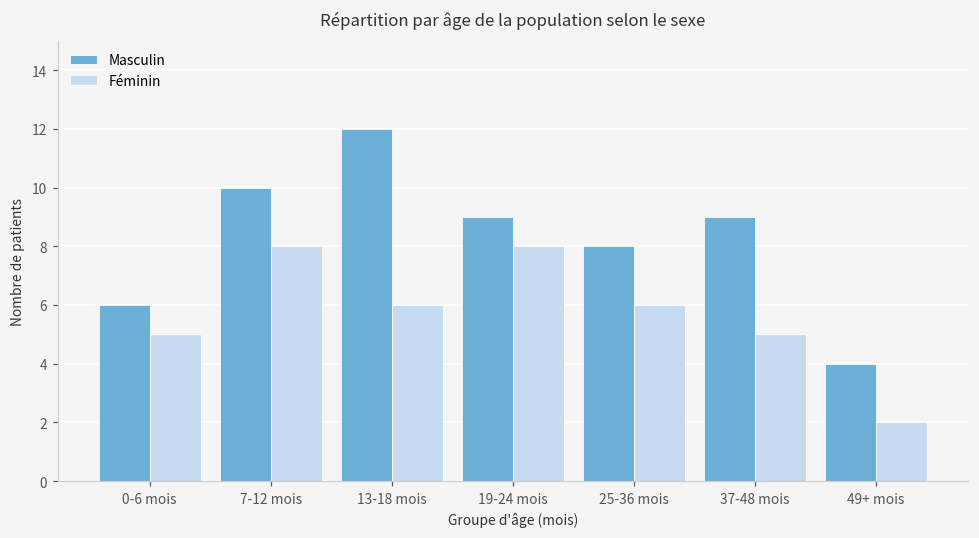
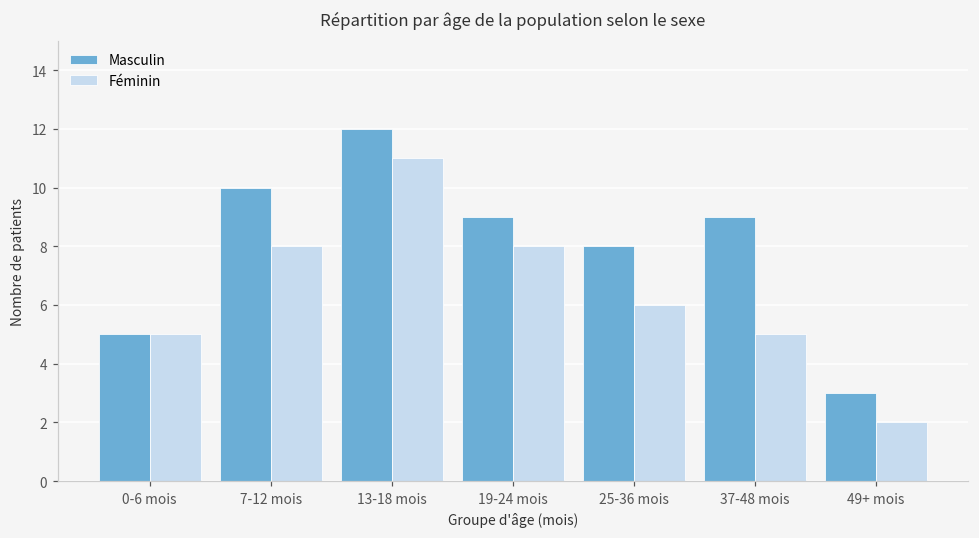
  {
    "Masculin": {
-     "0-6 mois": 6,
+     "0-6 mois": 5,
      "7-12 mois": 10,
      "13-18 mois": 12,
      "19-24 mois": 9,
      "25-36 mois": 8,
      "37-48 mois": 9,
-     "49+ mois": 4
+     "49+ mois": 3
    },
    "Féminin": {
      "0-6 mois": 5,
      "7-12 mois": 8,
-     "13-18 mois": 6,
+     "13-18 mois": 11,
      "19-24 mois": 8,
      "25-36 mois": 6,
      "37-48 mois": 5,
      "49+ mois": 2
    }
  }
